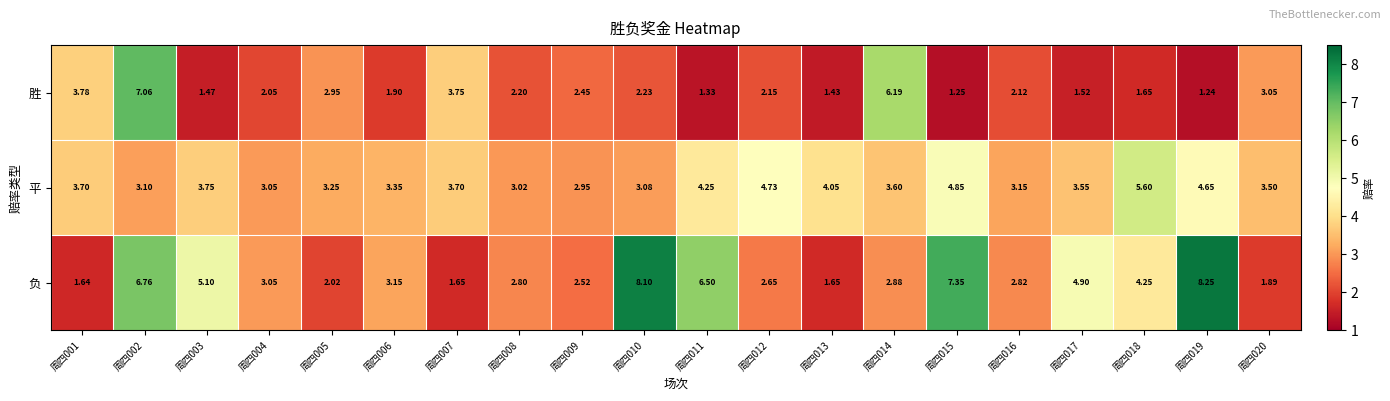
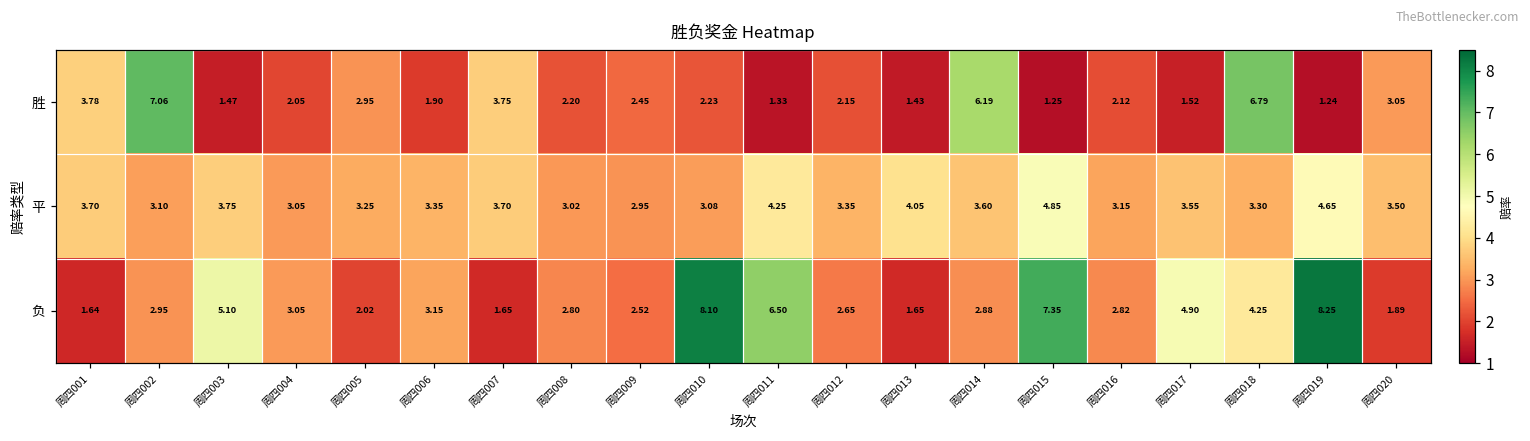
  {
    "胜": {
      "周四001": 3.78,
      "周四002": 7.06,
      "周四003": 1.47,
      "周四004": 2.05,
      "周四005": 2.95,
      "周四006": 1.90,
      "周四007": 3.75,
      "周四008": 2.20,
      "周四009": 2.45,
      "周四010": 2.23,
      "周四011": 1.33,
      "周四012": 2.15,
      "周四013": 1.43,
      "周四014": 6.19,
      "周四015": 1.25,
      "周四016": 2.12,
      "周四017": 1.52,
-     "周四018": 1.65,
+     "周四018": 6.79,
      "周四019": 1.24,
      "周四020": 3.05
    },
    "平": {
      "周四001": 3.70,
      "周四002": 3.10,
      "周四003": 3.75,
      "周四004": 3.05,
      "周四005": 3.25,
      "周四006": 3.35,
      "周四007": 3.70,
      "周四008": 3.02,
      "周四009": 2.95,
      "周四010": 3.08,
      "周四011": 4.25,
-     "周四012": 4.73,
+     "周四012": 3.35,
      "周四013": 4.05,
      "周四014": 3.60,
      "周四015": 4.85,
      "周四016": 3.15,
      "周四017": 3.55,
-     "周四018": 5.60,
+     "周四018": 3.30,
      "周四019": 4.65,
      "周四020": 3.50
    },
    "负": {
      "周四001": 1.64,
-     "周四002": 6.76,
+     "周四002": 2.95,
      "周四003": 5.10,
      "周四004": 3.05,
      "周四005": 2.02,
      "周四006": 3.15,
      "周四007": 1.65,
      "周四008": 2.80,
      "周四009": 2.52,
      "周四010": 8.10,
      "周四011": 6.50,
      "周四012": 2.65,
      "周四013": 1.65,
      "周四014": 2.88,
      "周四015": 7.35,
      "周四016": 2.82,
      "周四017": 4.90,
      "周四018": 4.25,
      "周四019": 8.25,
      "周四020": 1.89
    }
  }
